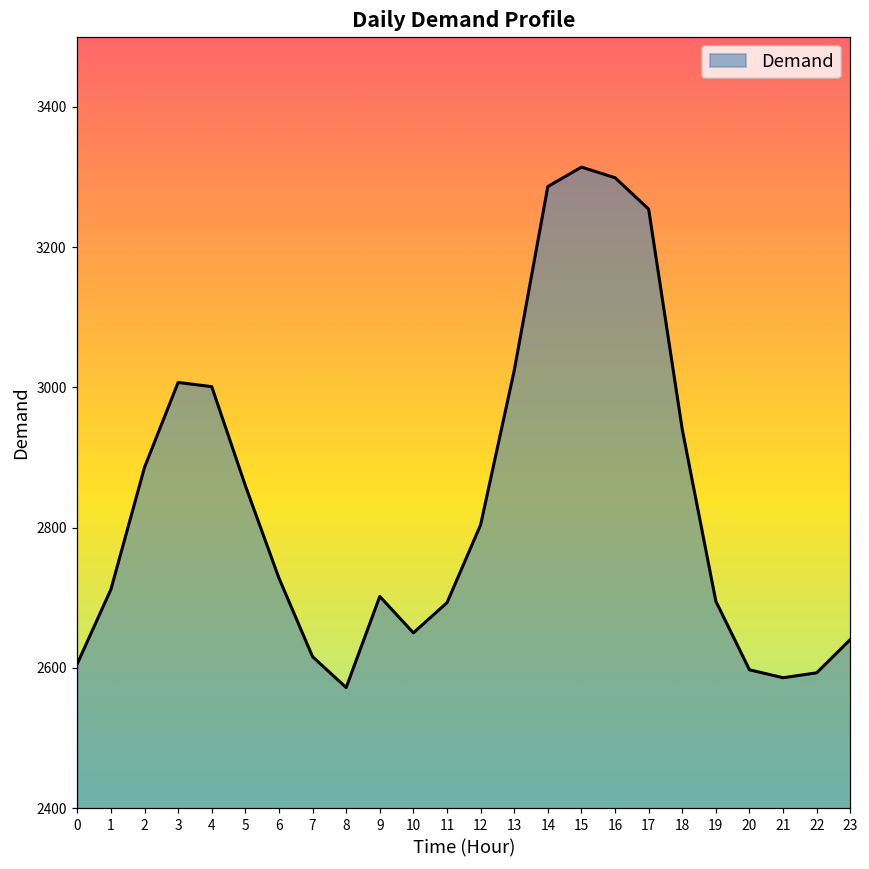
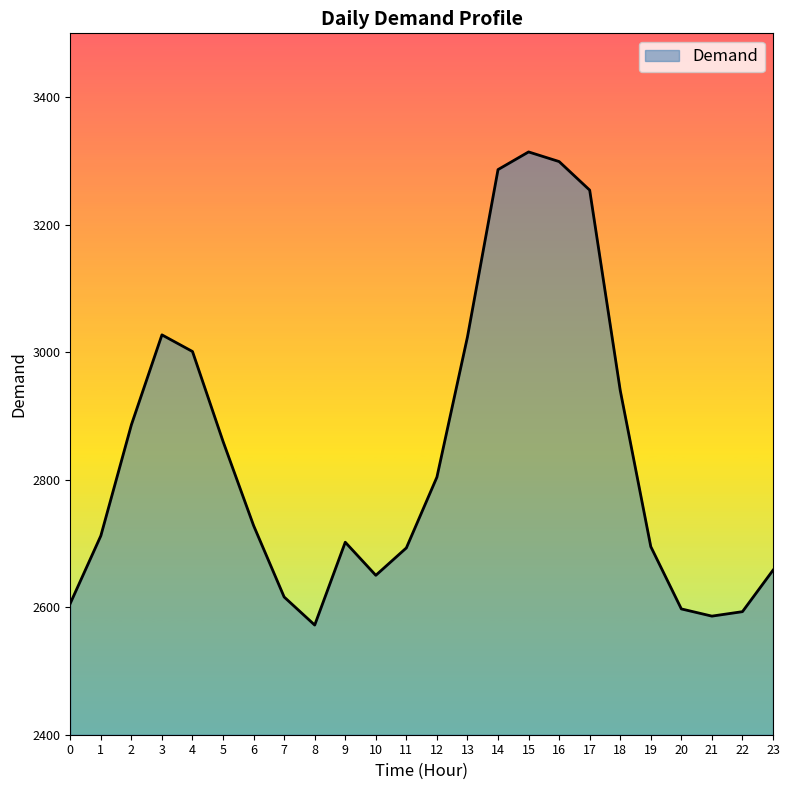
  {
    "0": 2610,
    "1": 2710,
    "2": 2890,
-   "3": 3010,
+   "3": 3030,
    "4": 3000,
    "5": 2860,
    "6": 2730,
    "7": 2620,
    "8": 2570,
    "9": 2700,
    "10": 2650,
    "11": 2690,
    "12": 2800,
    "13": 3020,
    "14": 3290,
    "15": 3310,
    "16": 3300,
    "17": 3250,
    "18": 2940,
    "19": 2700,
    "20": 2600,
    "21": 2590,
    "22": 2590,
-   "23": 2640
+   "23": 2660
  }
